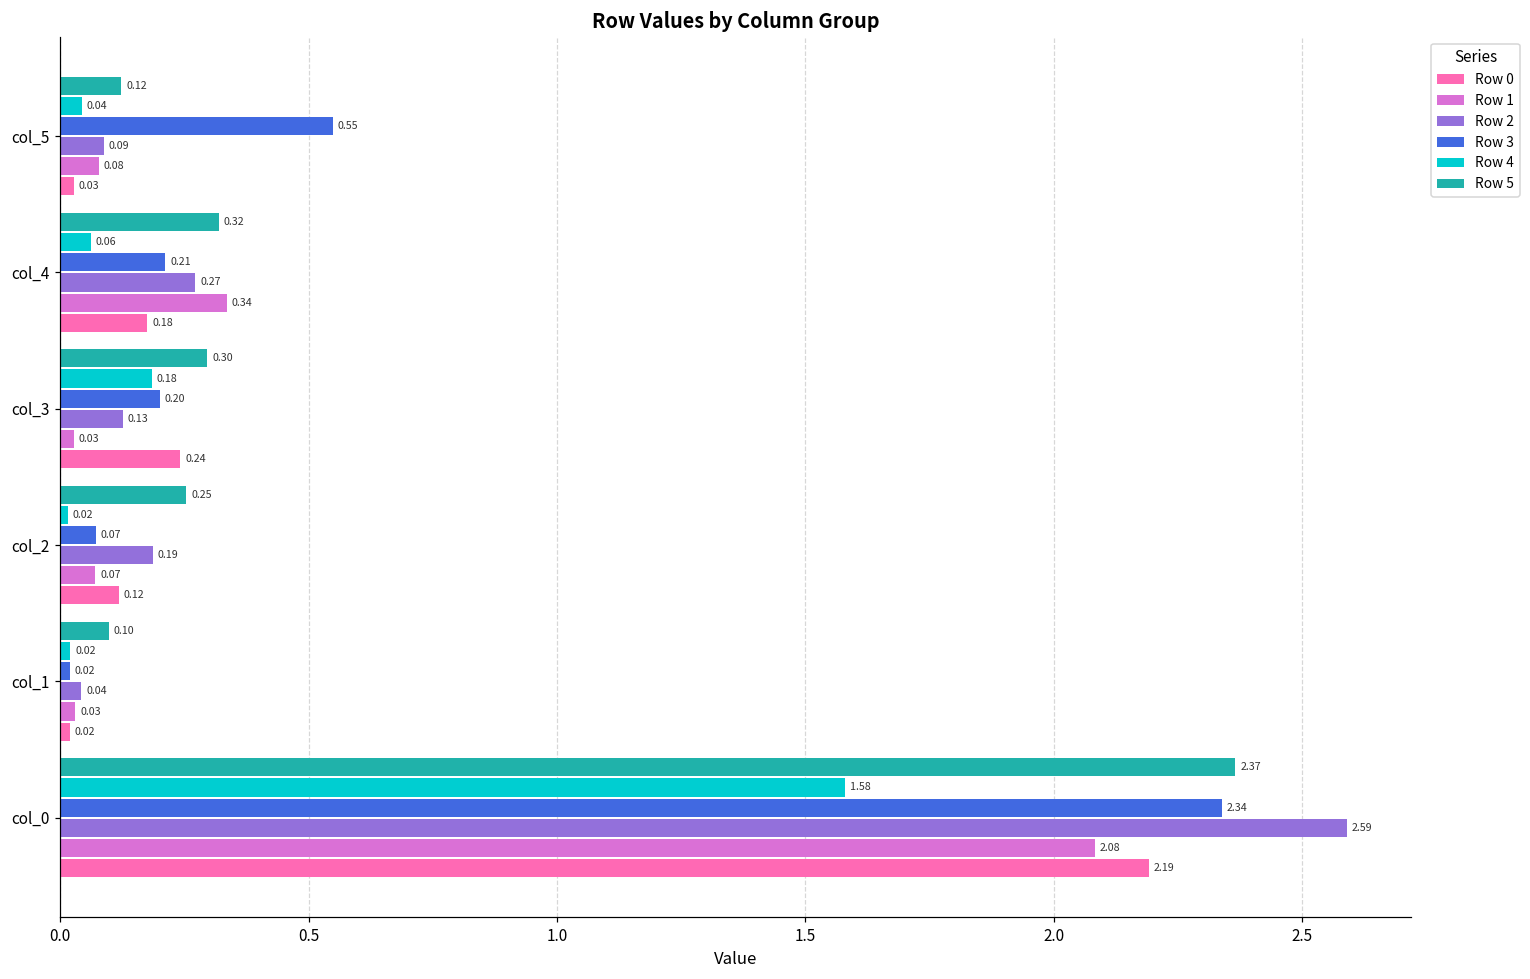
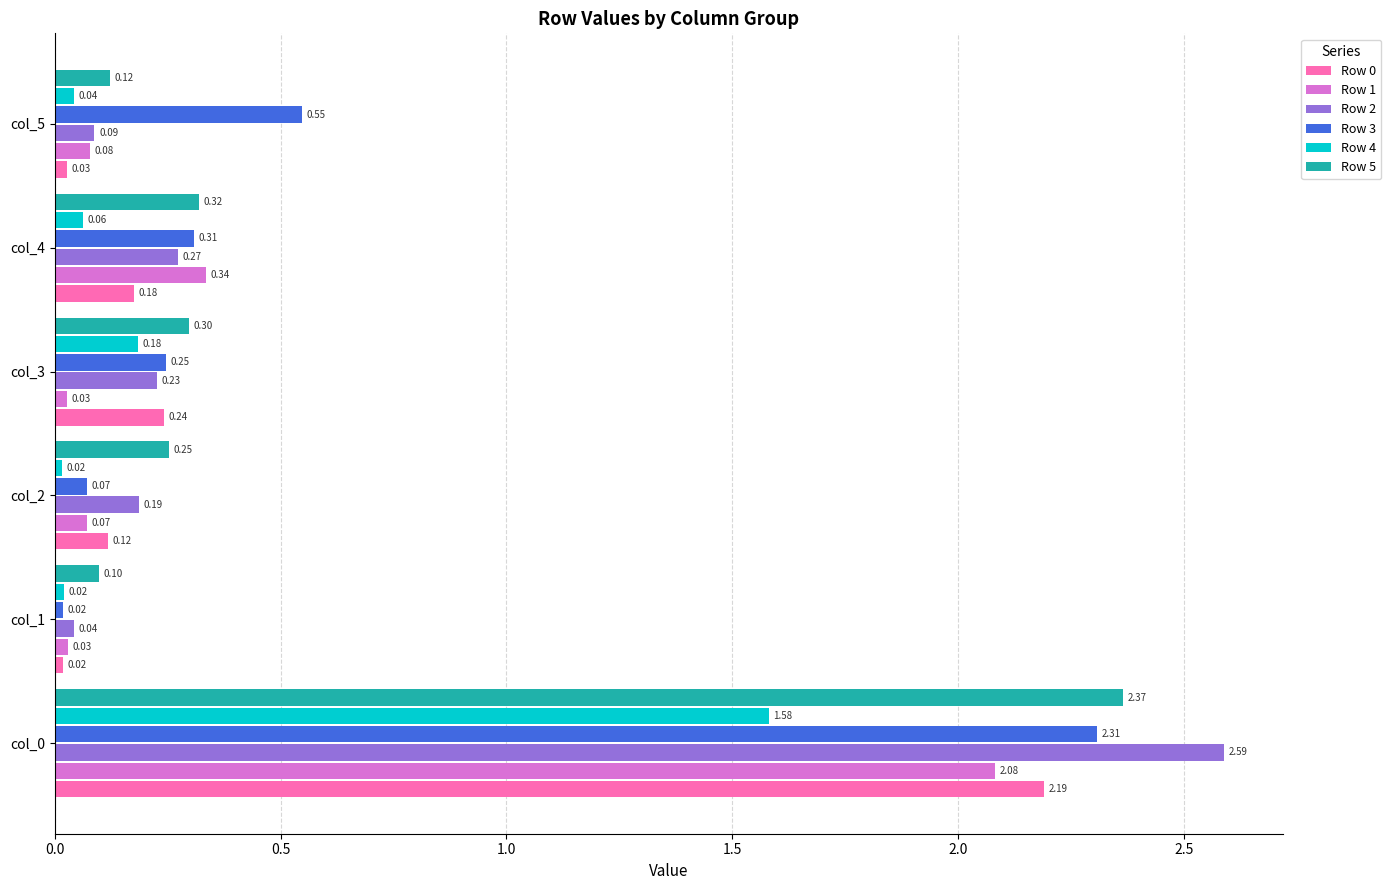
  {
    "Row 2": {
      "col_5": 0.09,
      "col_4": 0.27,
-     "col_3": 0.13,
+     "col_3": 0.23,
      "col_2": 0.19,
      "col_1": 0.04,
      "col_0": 2.59
    },
    "Row 3": {
      "col_5": 0.55,
-     "col_4": 0.21,
-     "col_3": 0.20,
+     "col_4": 0.31,
+     "col_3": 0.25,
      "col_2": 0.07,
      "col_1": 0.02,
-     "col_0": 2.34
+     "col_0": 2.31
    }
  }
